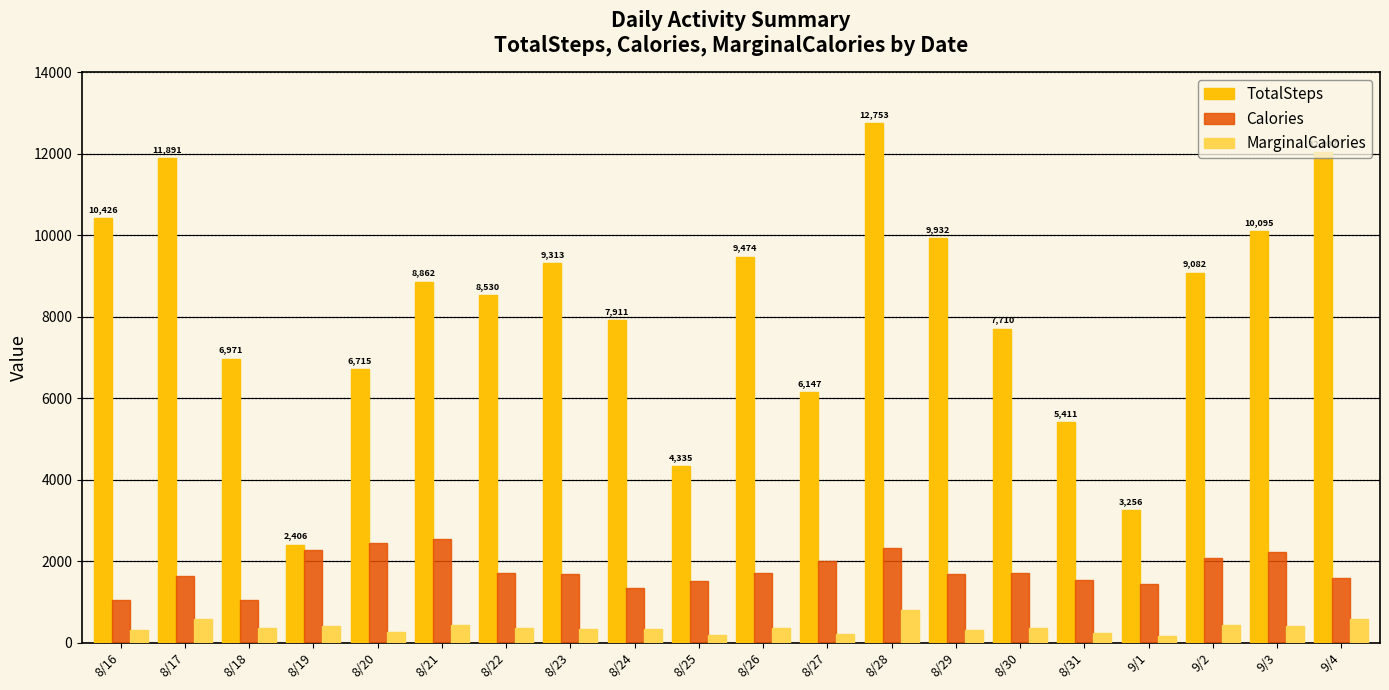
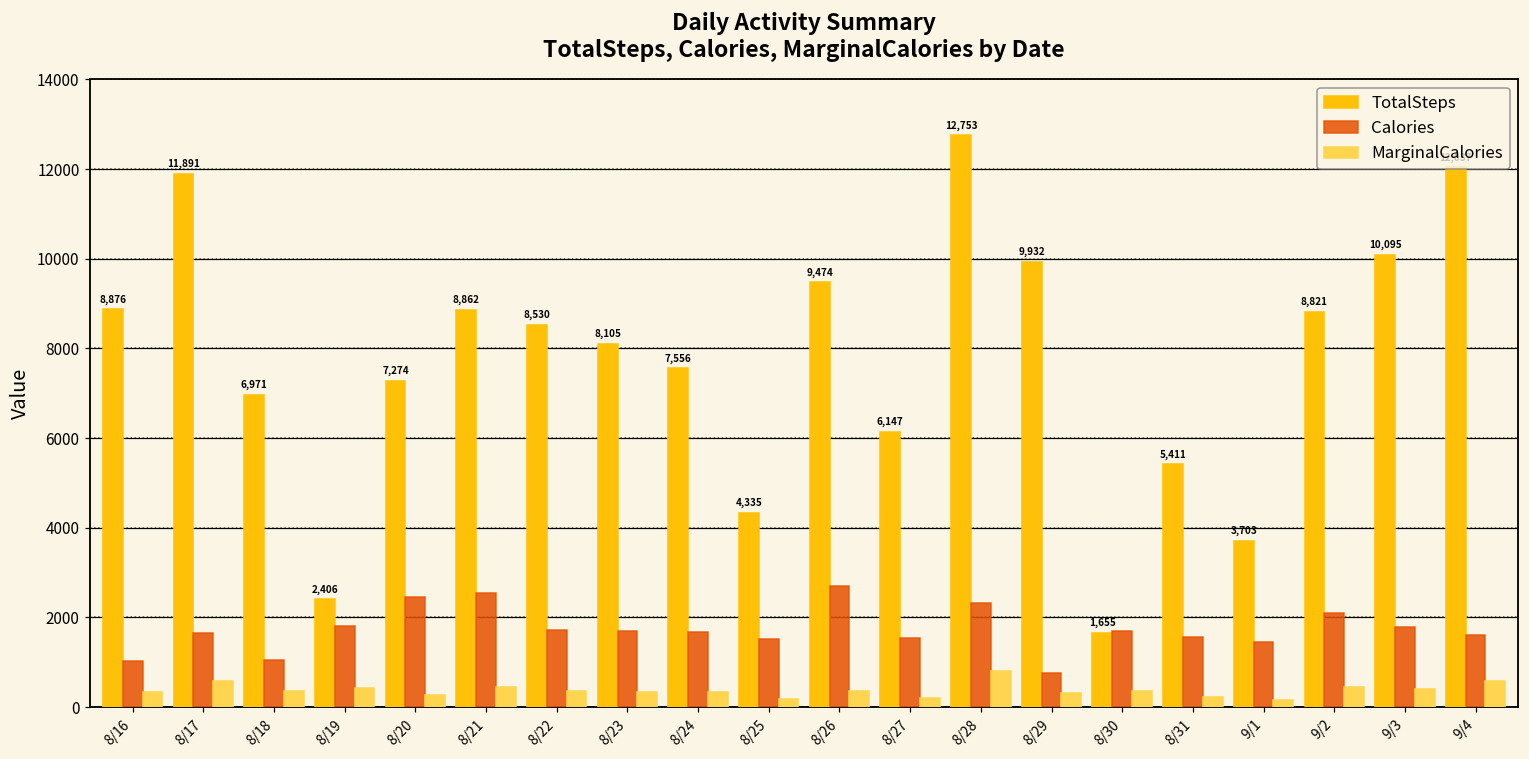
  {
    "TotalSteps": {
-     "8/16": "10,426",
+     "8/16": "8,876",
      "8/17": "11,891",
      "8/18": "6,971",
      "8/19": "2,406",
-     "8/20": "6,715",
+     "8/20": "7,274",
      "8/21": "8,862",
      "8/22": "8,530",
-     "8/23": "9,313",
-     "8/24": "7,911",
+     "8/23": "8,105",
+     "8/24": "7,556",
      "8/25": "4,335",
      "8/26": "9,474",
      "8/27": "6,147",
      "8/28": "12,753",
      "8/29": "9,932",
-     "8/30": "7,710",
+     "8/30": "1,655",
      "8/31": "5,411",
-     "9/1": "3,256",
-     "9/2": "9,082",
+     "9/1": "3,703",
+     "9/2": "8,821",
      "9/3": "10,095"
    },
    "Calories": {
      "8/16": "1000",
      "8/17": "1600",
      "8/18": "1100",
-     "8/19": "2300",
+     "8/19": "1800",
      "8/20": "2400",
      "8/21": "2500",
      "8/22": "1700",
      "8/23": "1700",
-     "8/24": "1400",
+     "8/24": "1700",
      "8/25": "1500",
-     "8/26": "1700",
-     "8/27": "2000",
+     "8/26": "2700",
+     "8/27": "1500",
      "8/28": "2300",
-     "8/29": "1700",
+     "8/29": "800",
      "8/30": "1700",
      "8/31": "1600",
      "9/1": "1500",
      "9/2": "2100",
-     "9/3": "2200",
+     "9/3": "1800",
      "9/4": "1600"
    },
    "MarginalCalories": {
      "8/16": "300",
      "8/17": "600",
      "8/18": "400",
      "8/19": "400",
      "8/20": "300",
      "8/21": "400",
      "8/22": "400",
      "8/23": "300",
      "8/24": "300",
      "8/25": "200",
      "8/26": "400",
      "8/27": "200",
      "8/28": "800",
      "8/29": "300",
      "8/30": "400",
      "8/31": "200",
      "9/1": "200",
      "9/2": "400",
      "9/3": "400",
      "9/4": "600"
    }
  }
